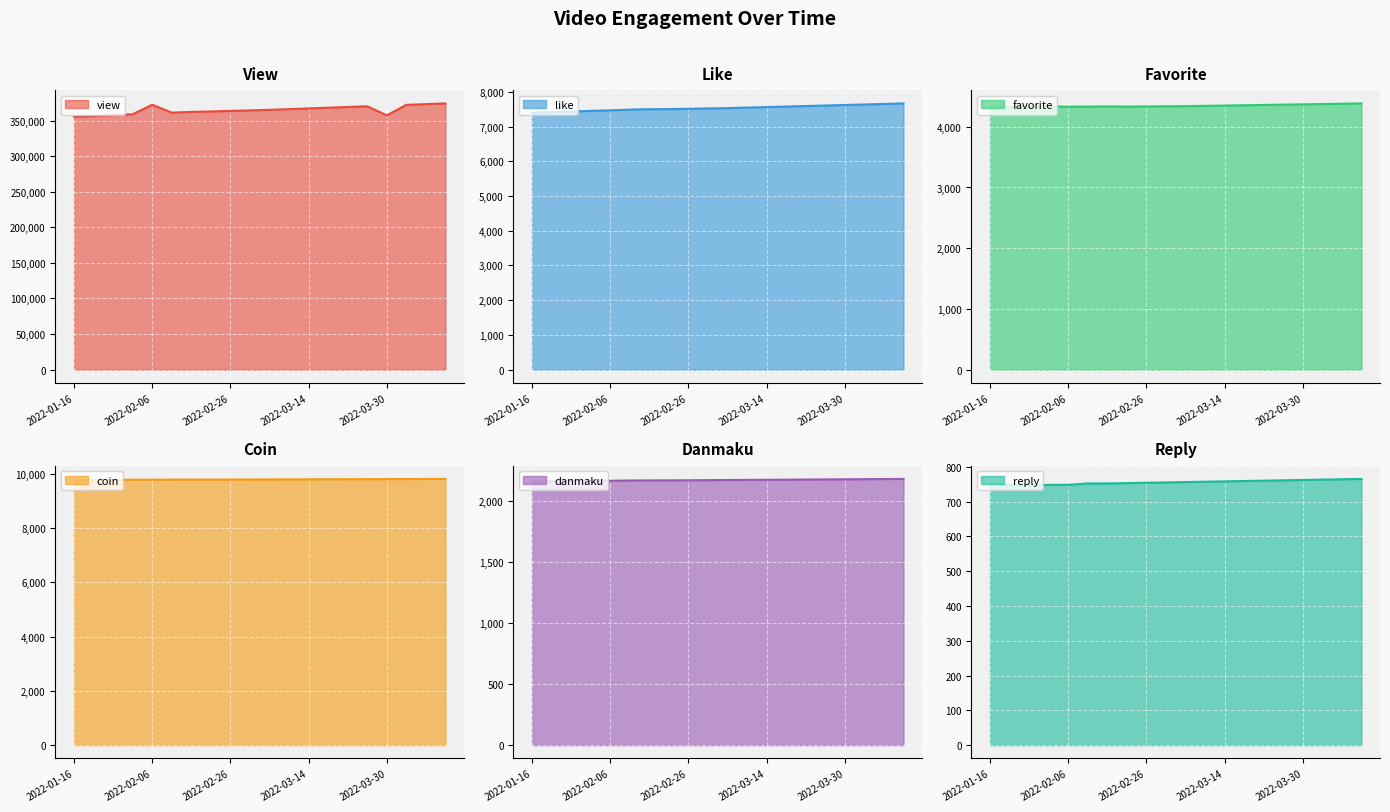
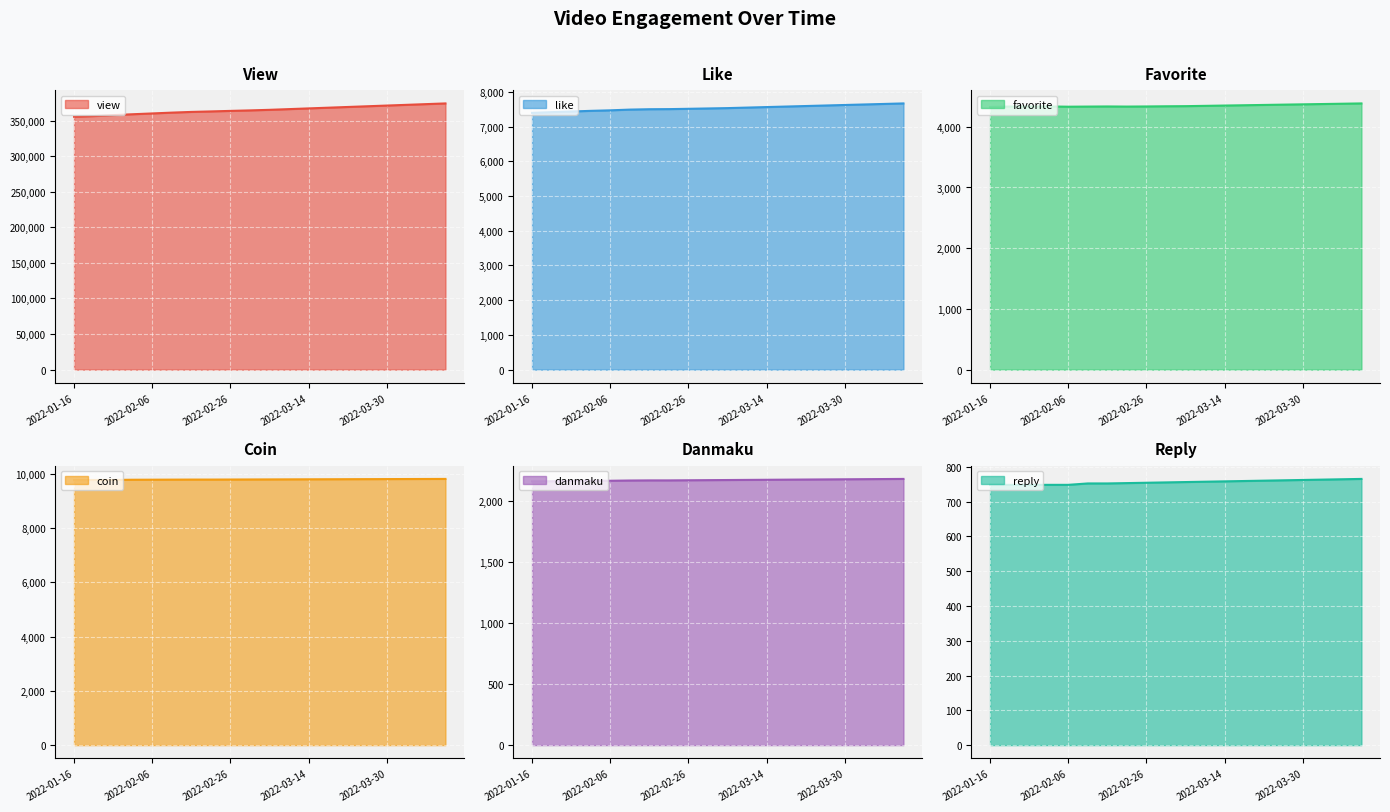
  {
    "View": {
      "2022-01-16": "360,000",
-     "2022-02-06": "370,000",
+     "2022-02-06": "360,000",
      "2022-02-26": "360,000",
      "2022-03-14": "370,000",
-     "2022-03-30": "360,000"
+     "2022-03-30": "370,000"
    },
    "Like": {
      "2022-02-06": "7,500",
      "2022-02-26": "7,500",
      "2022-03-14": "7,600",
      "2022-03-30": "7,600"
    },
    "Favorite": {
      "2022-02-06": "4,300",
      "2022-02-26": "4,300",
      "2022-03-14": "4,400",
      "2022-03-30": "4,400"
    },
    "Coin": {
      "2022-02-06": "9,800",
      "2022-02-26": "9,800",
      "2022-03-14": "9,800",
      "2022-03-30": "9,800"
    },
    "Danmaku": {
      "2022-02-06": "2,170",
      "2022-02-26": "2,170",
      "2022-03-14": "2,180",
      "2022-03-30": "2,180"
    },
    "Reply": {
      "2022-02-06": "750",
      "2022-02-26": "750",
      "2022-03-14": "760",
      "2022-03-30": "760"
    }
  }
